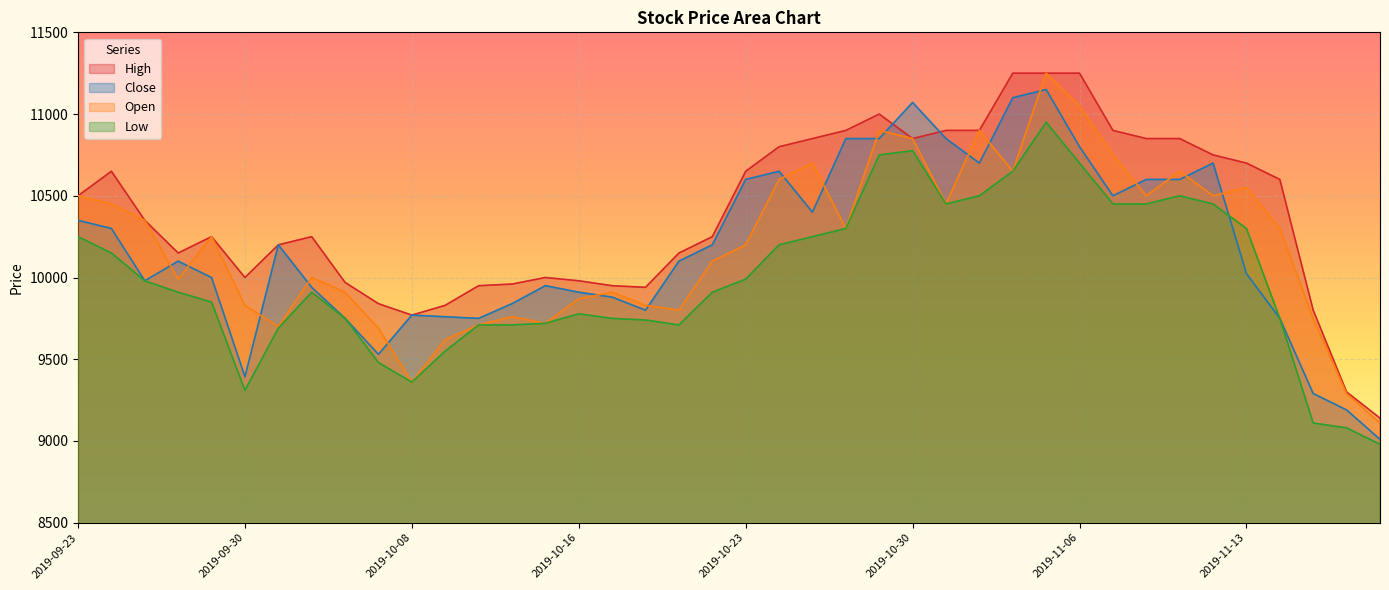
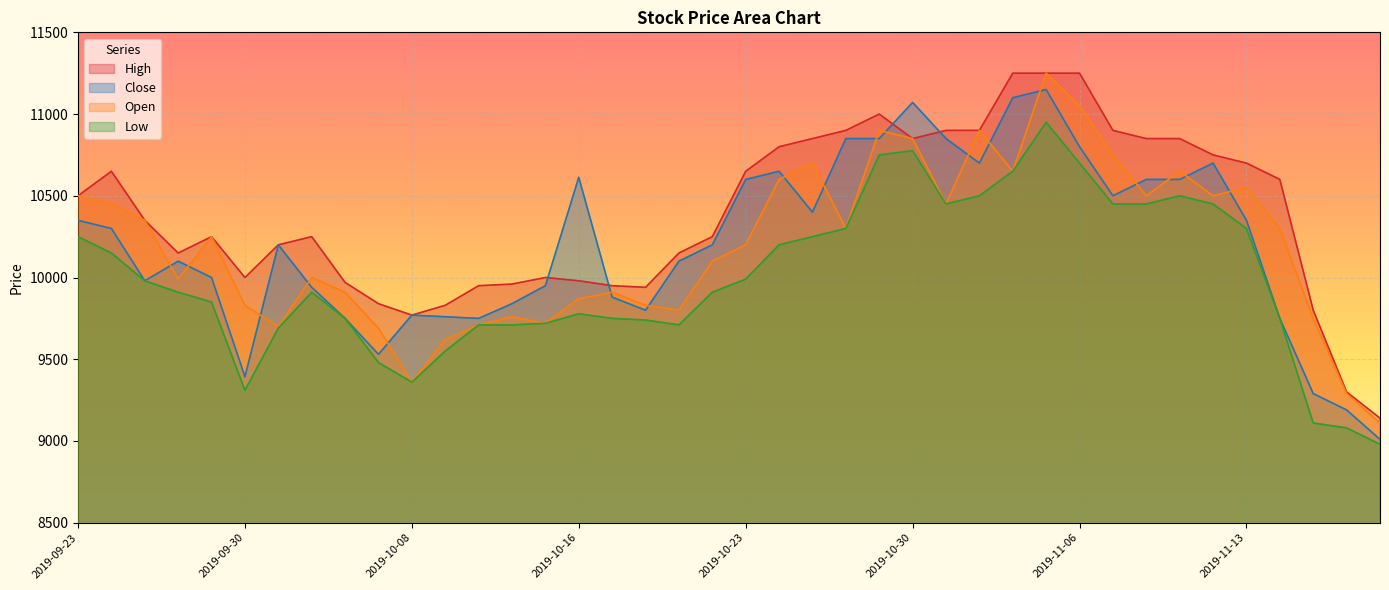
  {
    "Close": {
      "2019-09-23": 10350,
      "2019-09-30": 9390,
-     "2019-10-16": 9910,
+     "2019-10-16": 10610,
      "2019-10-23": 10600,
      "2019-10-30": 11070,
      "2019-11-06": 10800,
-     "2019-11-13": 10020
+     "2019-11-13": 10350
    },
    "Low": {
      "2019-09-23": 10250,
      "2019-09-30": 9310,
      "2019-10-16": 9780,
      "2019-10-23": 9990,
      "2019-10-30": 10780,
      "2019-11-06": 10700,
      "2019-11-13": 10300
    }
  }
